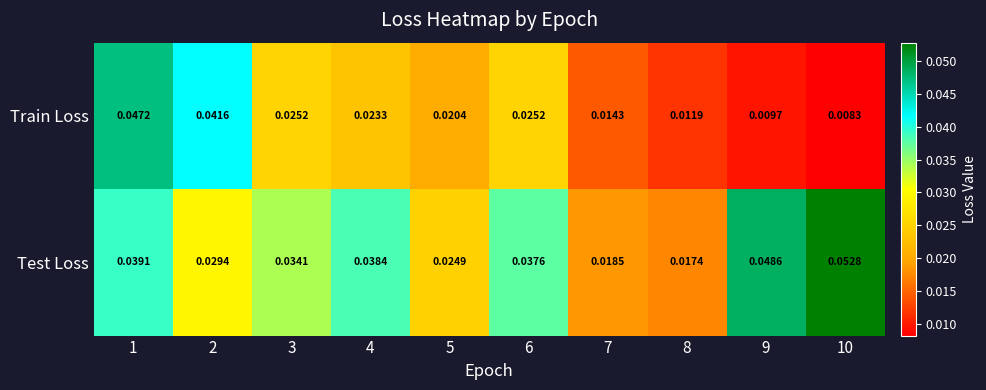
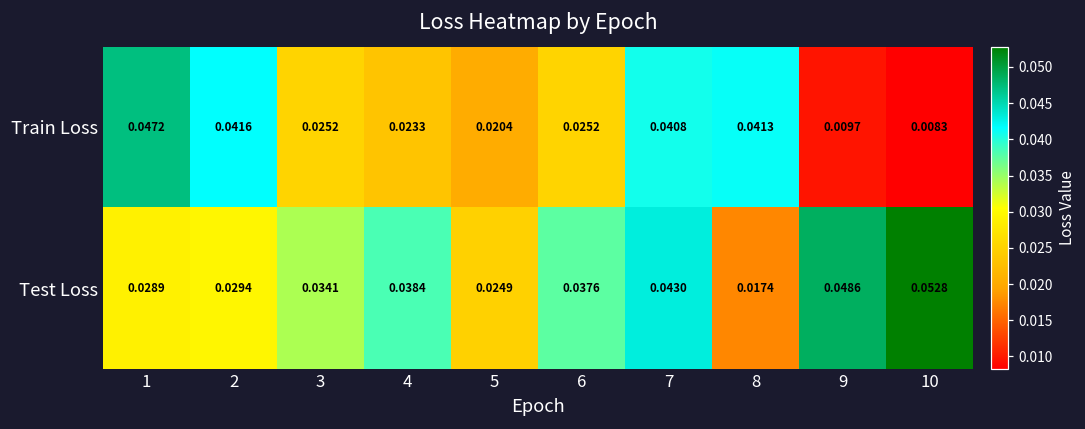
  {
    "Train Loss": {
      "1": 0.0472,
      "2": 0.0416,
      "3": 0.0252,
      "4": 0.0233,
      "5": 0.0204,
      "6": 0.0252,
-     "7": 0.0143,
-     "8": 0.0119,
+     "7": 0.0408,
+     "8": 0.0413,
      "9": 0.0097,
      "10": 0.0083
    },
    "Test Loss": {
-     "1": 0.0391,
+     "1": 0.0289,
      "2": 0.0294,
      "3": 0.0341,
      "4": 0.0384,
      "5": 0.0249,
      "6": 0.0376,
-     "7": 0.0185,
+     "7": 0.0430,
      "8": 0.0174,
      "9": 0.0486,
      "10": 0.0528
    }
  }
